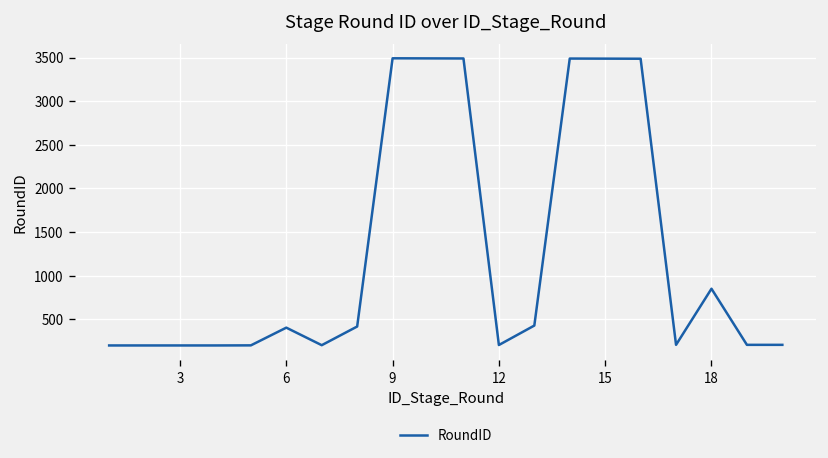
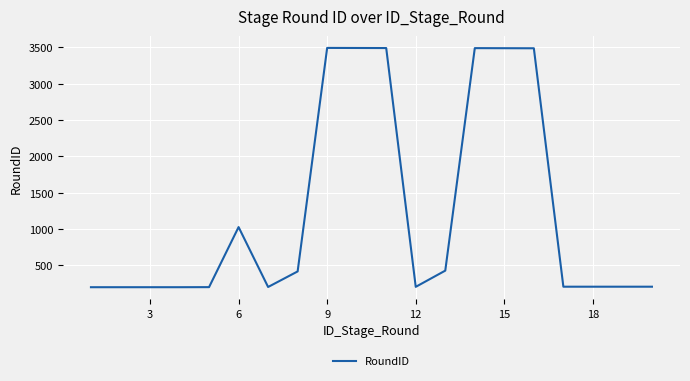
  {
    "3": 200,
-   "6": 400,
+   "6": 1000,
    "9": 3500,
    "12": 200,
    "15": 3500,
-   "18": 900
+   "18": 200
  }
